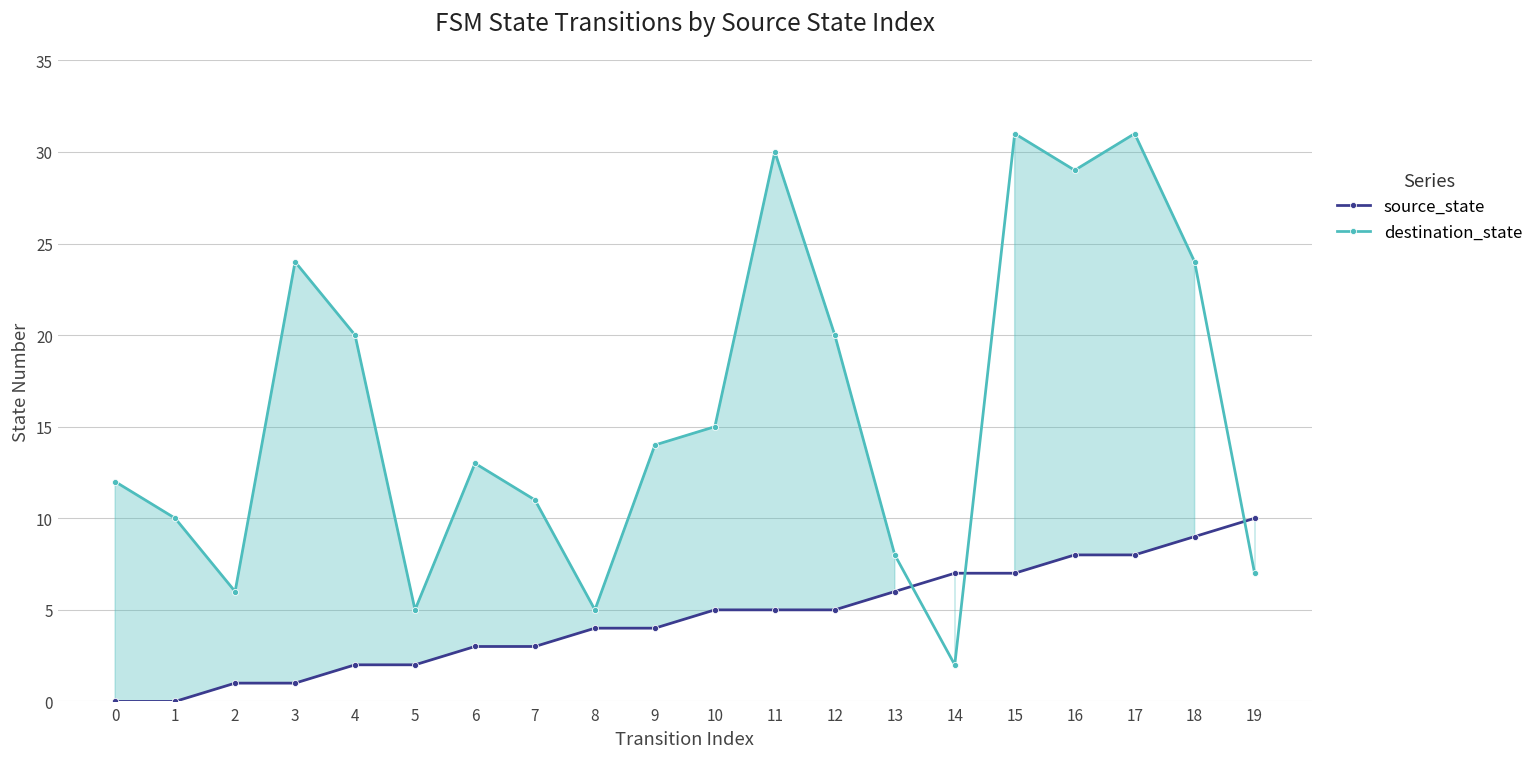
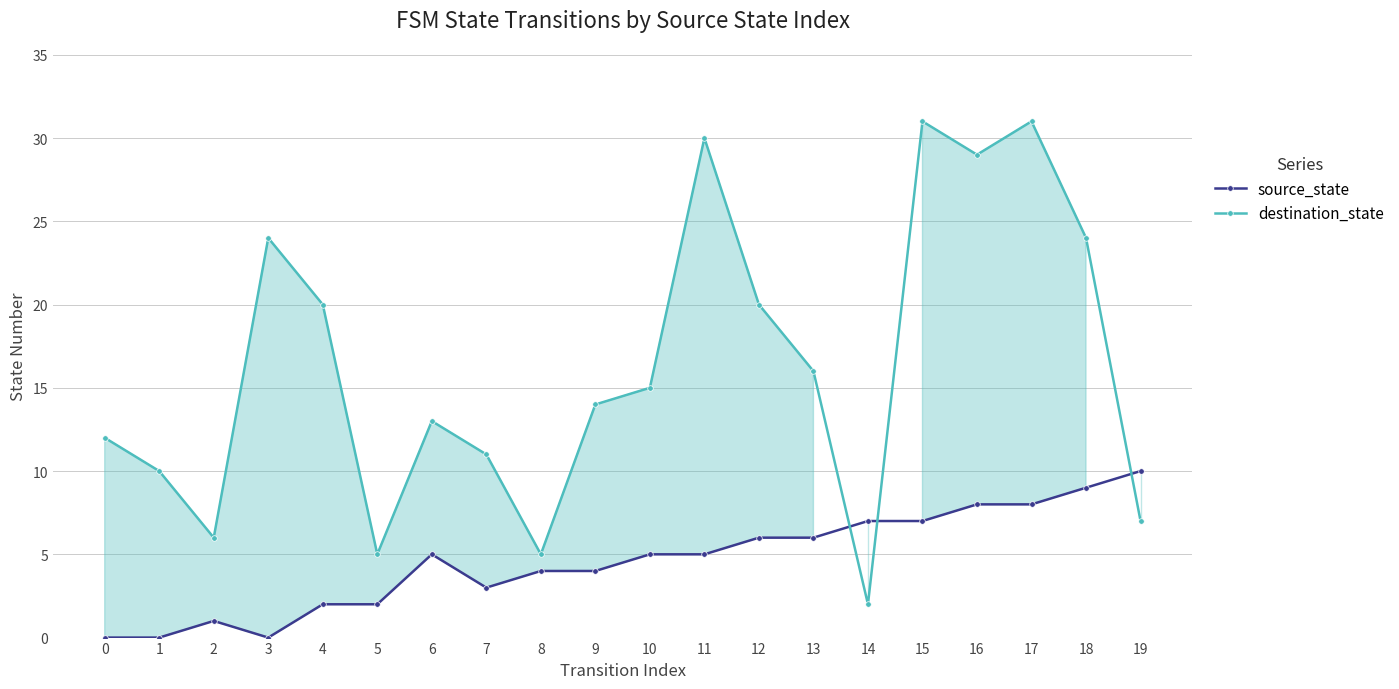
  {
    "source_state": {
      "0": 0,
      "1": 0,
      "2": 1,
-     "3": 1,
+     "3": 0,
      "4": 2,
      "5": 2,
-     "6": 3,
+     "6": 5,
      "7": 3,
      "8": 4,
      "9": 4,
      "10": 5,
      "11": 5,
-     "12": 5,
+     "12": 6,
      "13": 6,
      "14": 7,
      "15": 7,
      "16": 8,
      "17": 8,
      "18": 9,
      "19": 10
    },
    "destination_state": {
      "0": 12,
      "1": 10,
      "2": 6,
      "3": 24,
      "4": 20,
      "5": 5,
      "6": 13,
      "7": 11,
      "8": 5,
      "9": 14,
      "10": 15,
      "11": 30,
      "12": 20,
-     "13": 8,
+     "13": 16,
      "14": 2,
      "15": 31,
      "16": 29,
      "17": 31,
      "18": 24,
      "19": 7
    }
  }
